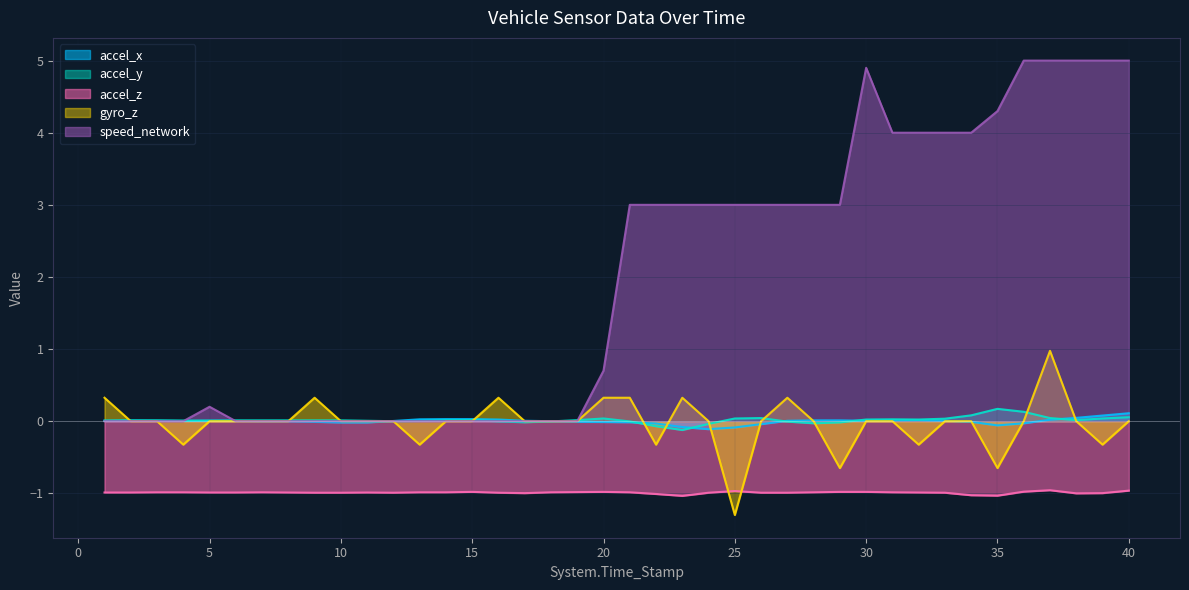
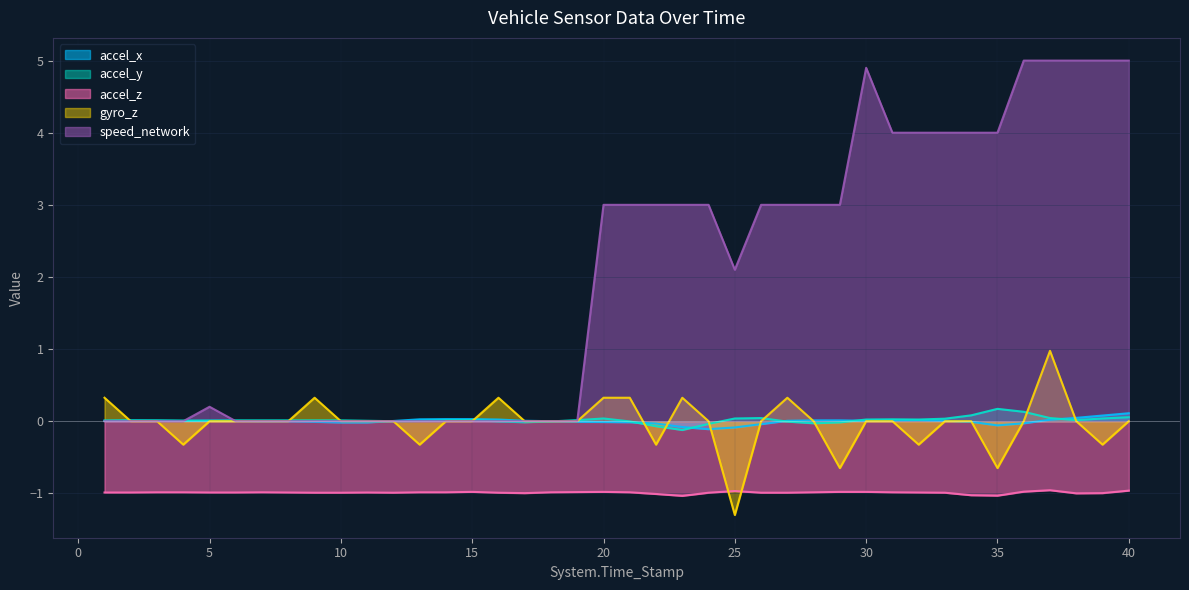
  {
    "speed_network": {
      "5": 0.2,
-     "20": 0.7,
-     "25": 3.0,
+     "20": 3.0,
+     "25": 2.1,
      "30": 4.9,
-     "35": 4.3,
+     "35": 4.0,
      "40": 5.0
    }
  }
